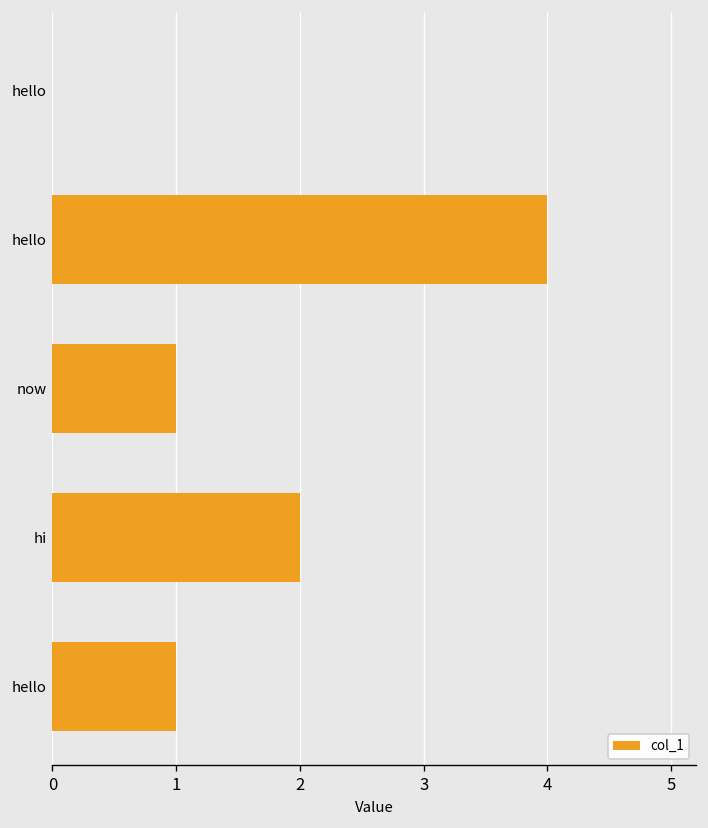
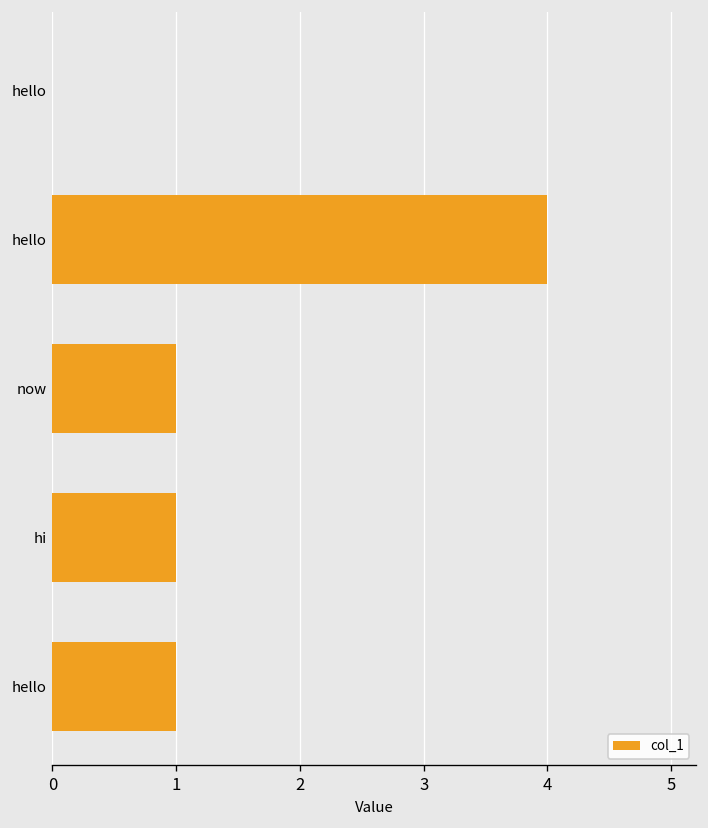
  {
    "now": 1,
-   "hi": 2
+   "hi": 1
  }
